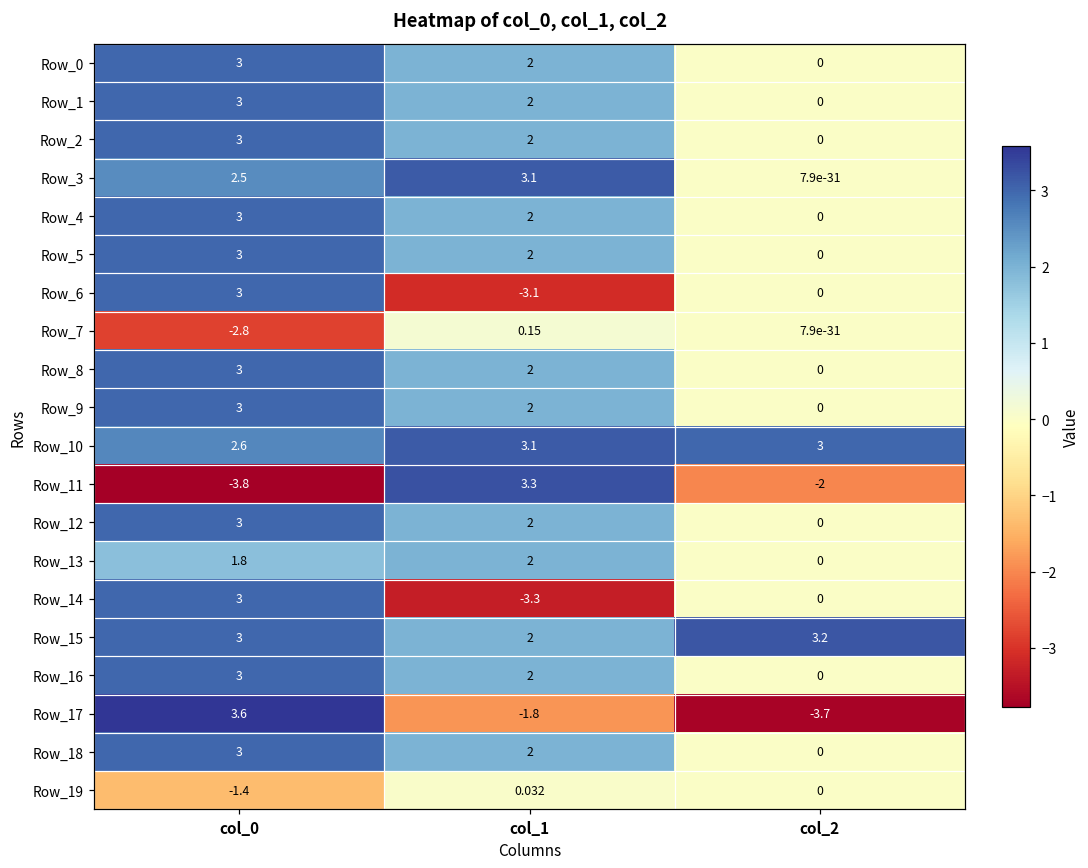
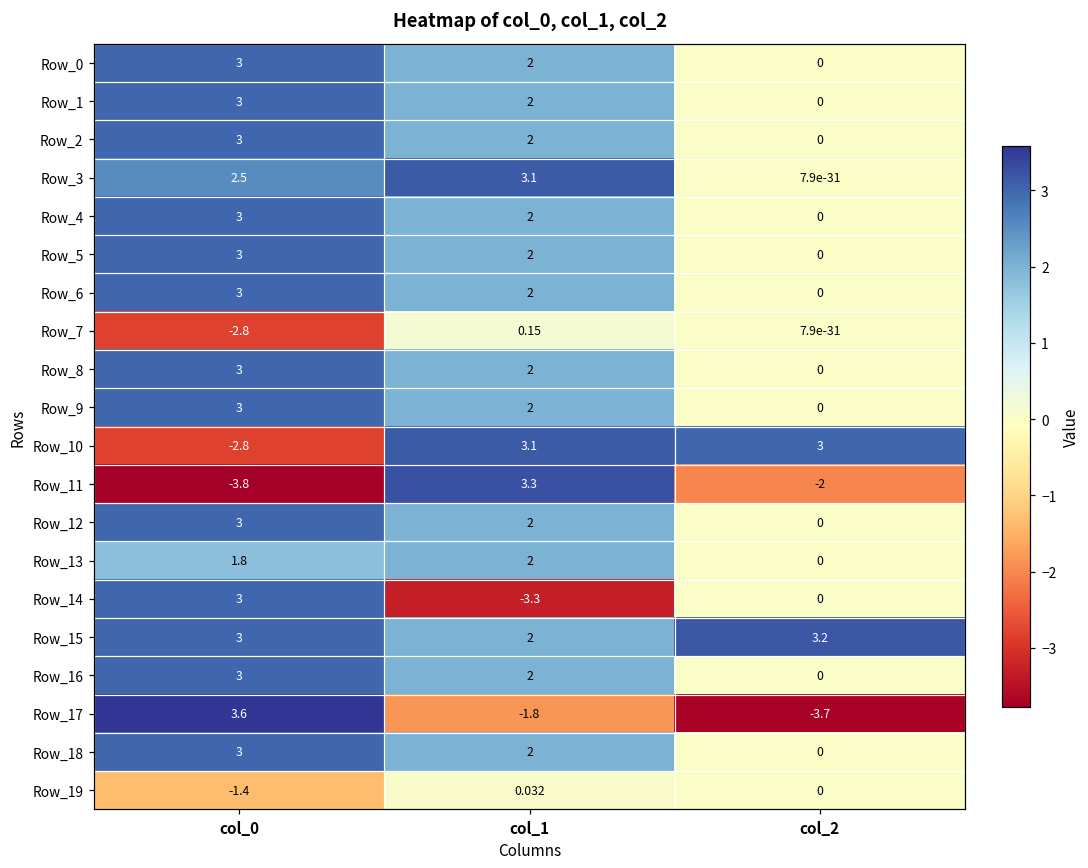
  {
    "Row_0": {
      "col_0": "3",
      "col_1": "2",
      "col_2": "0"
    },
    "Row_1": {
      "col_0": "3",
      "col_1": "2",
      "col_2": "0"
    },
    "Row_2": {
      "col_0": "3",
      "col_1": "2",
      "col_2": "0"
    },
    "Row_3": {
      "col_0": "2.5",
      "col_1": "3.1",
      "col_2": "7.9e-31"
    },
    "Row_4": {
      "col_0": "3",
      "col_1": "2",
      "col_2": "0"
    },
    "Row_5": {
      "col_0": "3",
      "col_1": "2",
      "col_2": "0"
    },
    "Row_6": {
      "col_0": "3",
-     "col_1": "-3.1",
+     "col_1": "2",
      "col_2": "0"
    },
    "Row_7": {
      "col_0": "-2.8",
      "col_1": "0.15",
      "col_2": "7.9e-31"
    },
    "Row_8": {
      "col_0": "3",
      "col_1": "2",
      "col_2": "0"
    },
    "Row_9": {
      "col_0": "3",
      "col_1": "2",
      "col_2": "0"
    },
    "Row_10": {
-     "col_0": "2.6",
+     "col_0": "-2.8",
      "col_1": "3.1",
      "col_2": "3"
    },
    "Row_11": {
      "col_0": "-3.8",
      "col_1": "3.3",
      "col_2": "-2"
    },
    "Row_12": {
      "col_0": "3",
      "col_1": "2",
      "col_2": "0"
    },
    "Row_13": {
      "col_0": "1.8",
      "col_1": "2",
      "col_2": "0"
    },
    "Row_14": {
      "col_0": "3",
      "col_1": "-3.3",
      "col_2": "0"
    },
    "Row_15": {
      "col_0": "3",
      "col_1": "2",
      "col_2": "3.2"
    },
    "Row_16": {
      "col_0": "3",
      "col_1": "2",
      "col_2": "0"
    },
    "Row_17": {
      "col_0": "3.6",
      "col_1": "-1.8",
      "col_2": "-3.7"
    },
    "Row_18": {
      "col_0": "3",
      "col_1": "2",
      "col_2": "0"
    },
    "Row_19": {
      "col_0": "-1.4",
      "col_1": "0.032",
      "col_2": "0"
    }
  }
